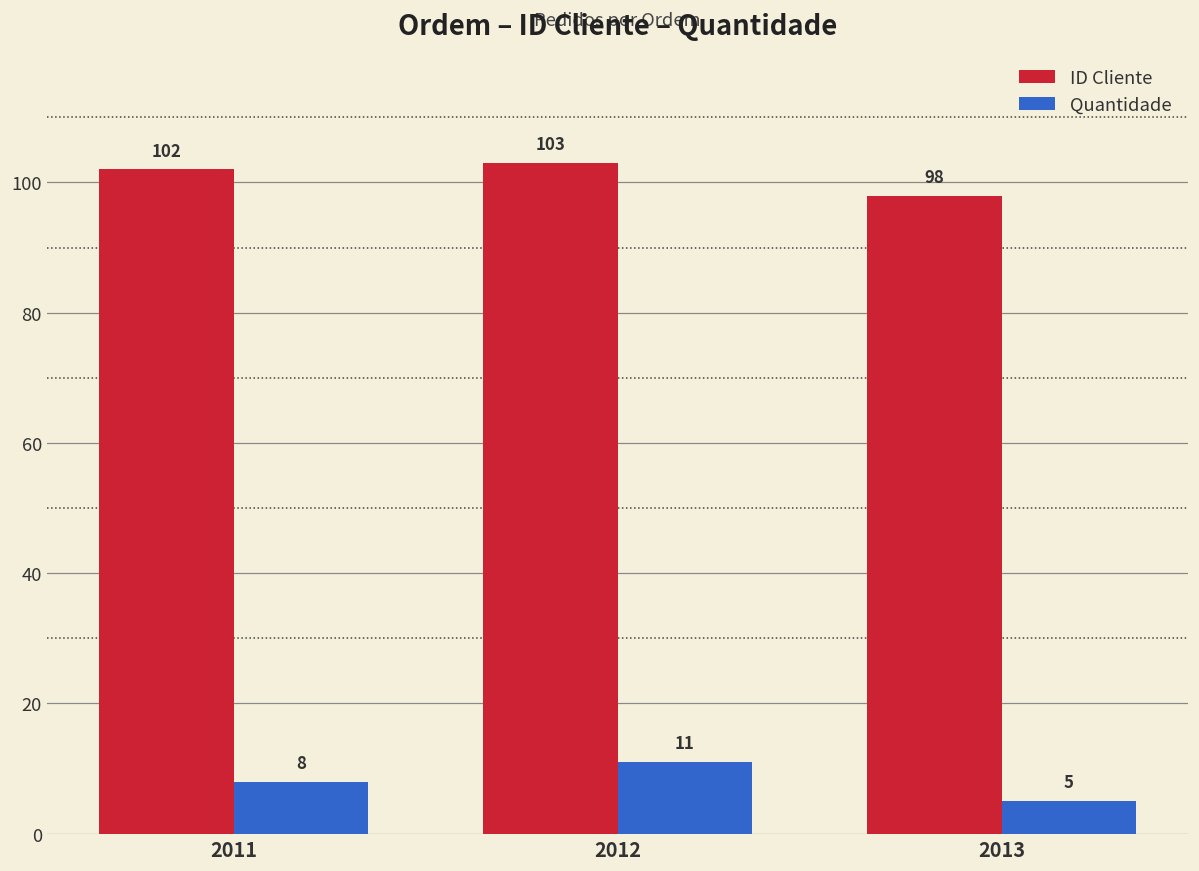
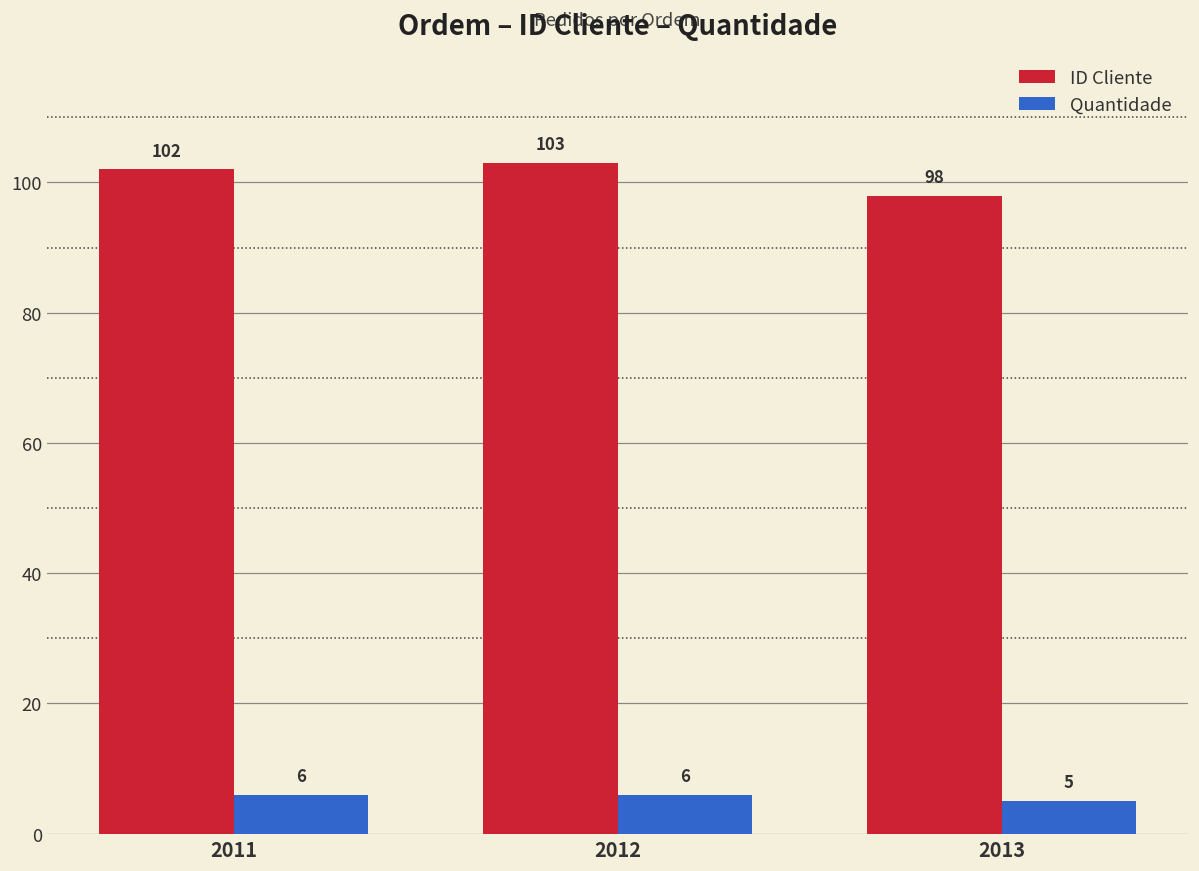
  {
    "ID Cliente": {
      "2011": 102,
      "2012": 103,
      "2013": 98
    },
    "Quantidade": {
-     "2011": 8,
-     "2012": 11,
+     "2011": 6,
+     "2012": 6,
      "2013": 5
    }
  }
